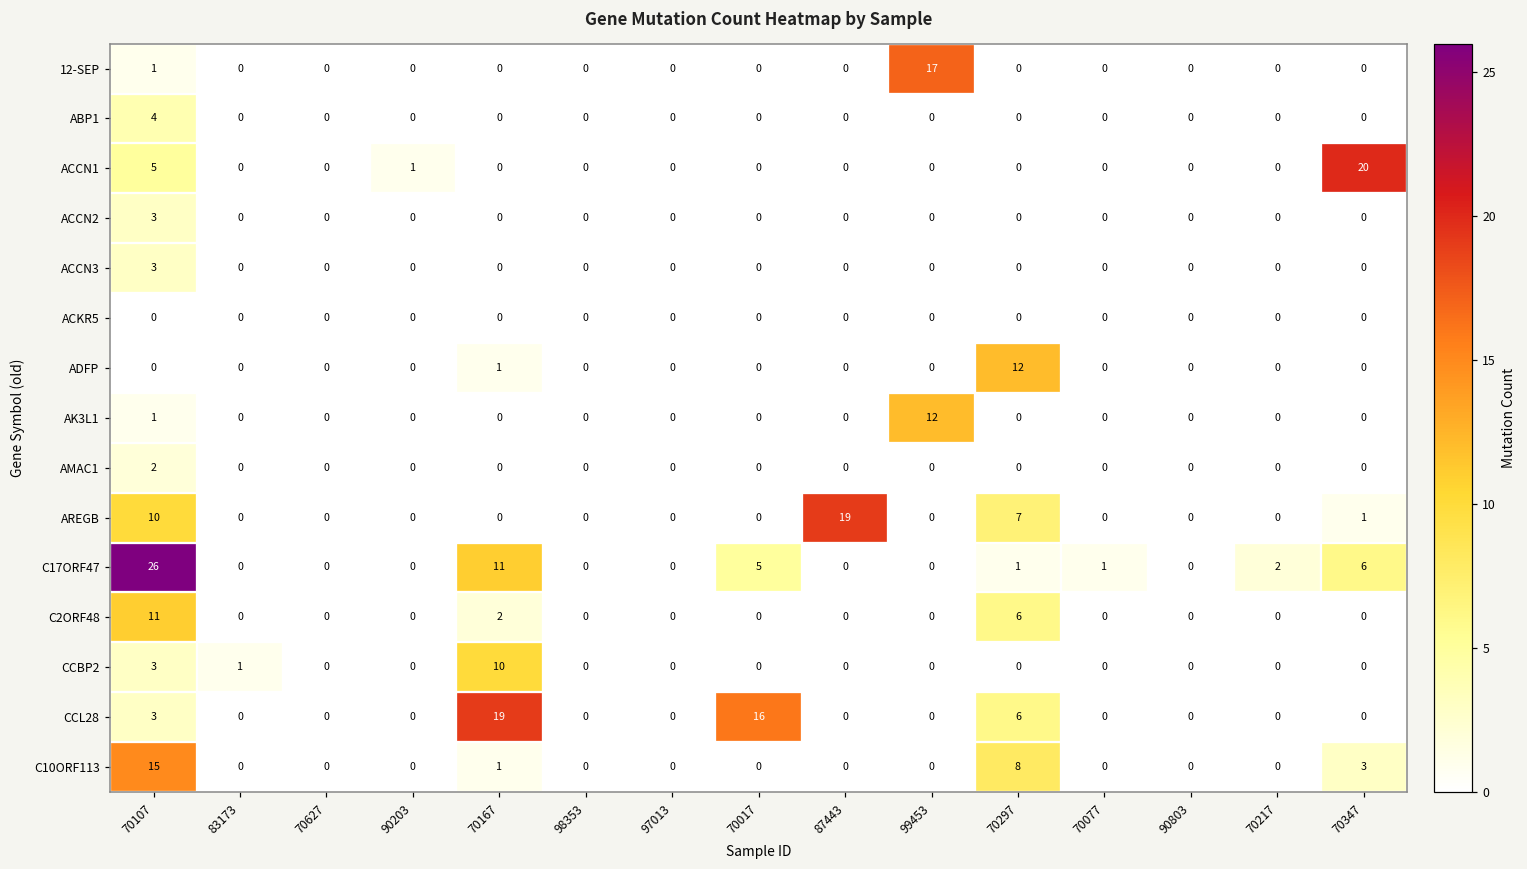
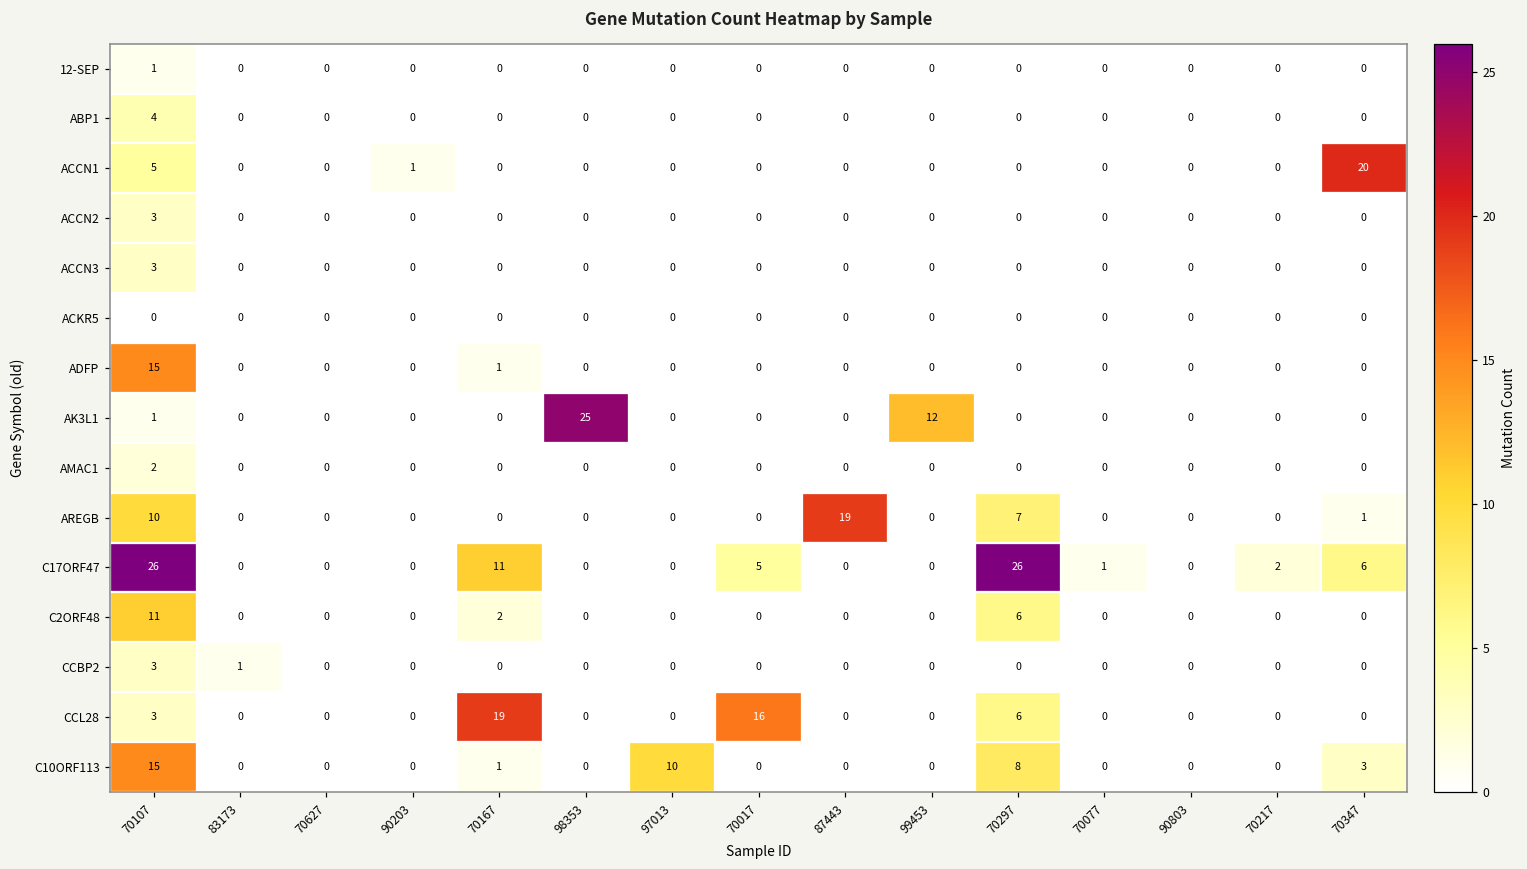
  {
    "12-SEP": {
      "70107": 1,
      "83173": 0,
      "70627": 0,
      "90203": 0,
      "70167": 0,
      "98353": 0,
      "97013": 0,
      "70017": 0,
      "87443": 0,
-     "99453": 17,
+     "99453": 0,
      "70297": 0,
      "70077": 0,
      "90803": 0,
      "70217": 0,
      "70347": 0
    },
    "ADFP": {
-     "70107": 0,
+     "70107": 15,
      "83173": 0,
      "70627": 0,
      "90203": 0,
      "70167": 1,
      "98353": 0,
      "97013": 0,
      "70017": 0,
      "87443": 0,
      "99453": 0,
-     "70297": 12,
+     "70297": 0,
      "70077": 0,
      "90803": 0,
      "70217": 0,
      "70347": 0
    },
    "AK3L1": {
      "70107": 1,
      "83173": 0,
      "70627": 0,
      "90203": 0,
      "70167": 0,
-     "98353": 0,
+     "98353": 25,
      "97013": 0,
      "70017": 0,
      "87443": 0,
      "99453": 12,
      "70297": 0,
      "70077": 0,
      "90803": 0,
      "70217": 0,
      "70347": 0
    },
    "C17ORF47": {
      "70107": 26,
      "83173": 0,
      "70627": 0,
      "90203": 0,
      "70167": 11,
      "98353": 0,
      "97013": 0,
      "70017": 5,
      "87443": 0,
      "99453": 0,
-     "70297": 1,
+     "70297": 26,
      "70077": 1,
      "90803": 0,
      "70217": 2,
      "70347": 6
    },
    "CCBP2": {
      "70107": 3,
      "83173": 1,
      "70627": 0,
      "90203": 0,
-     "70167": 10,
+     "70167": 0,
      "98353": 0,
      "97013": 0,
      "70017": 0,
      "87443": 0,
      "99453": 0,
      "70297": 0,
      "70077": 0,
      "90803": 0,
      "70217": 0,
      "70347": 0
    },
    "C10ORF113": {
      "70107": 15,
      "83173": 0,
      "70627": 0,
      "90203": 0,
      "70167": 1,
      "98353": 0,
-     "97013": 0,
+     "97013": 10,
      "70017": 0,
      "87443": 0,
      "99453": 0,
      "70297": 8,
      "70077": 0,
      "90803": 0,
      "70217": 0,
      "70347": 3
    }
  }
